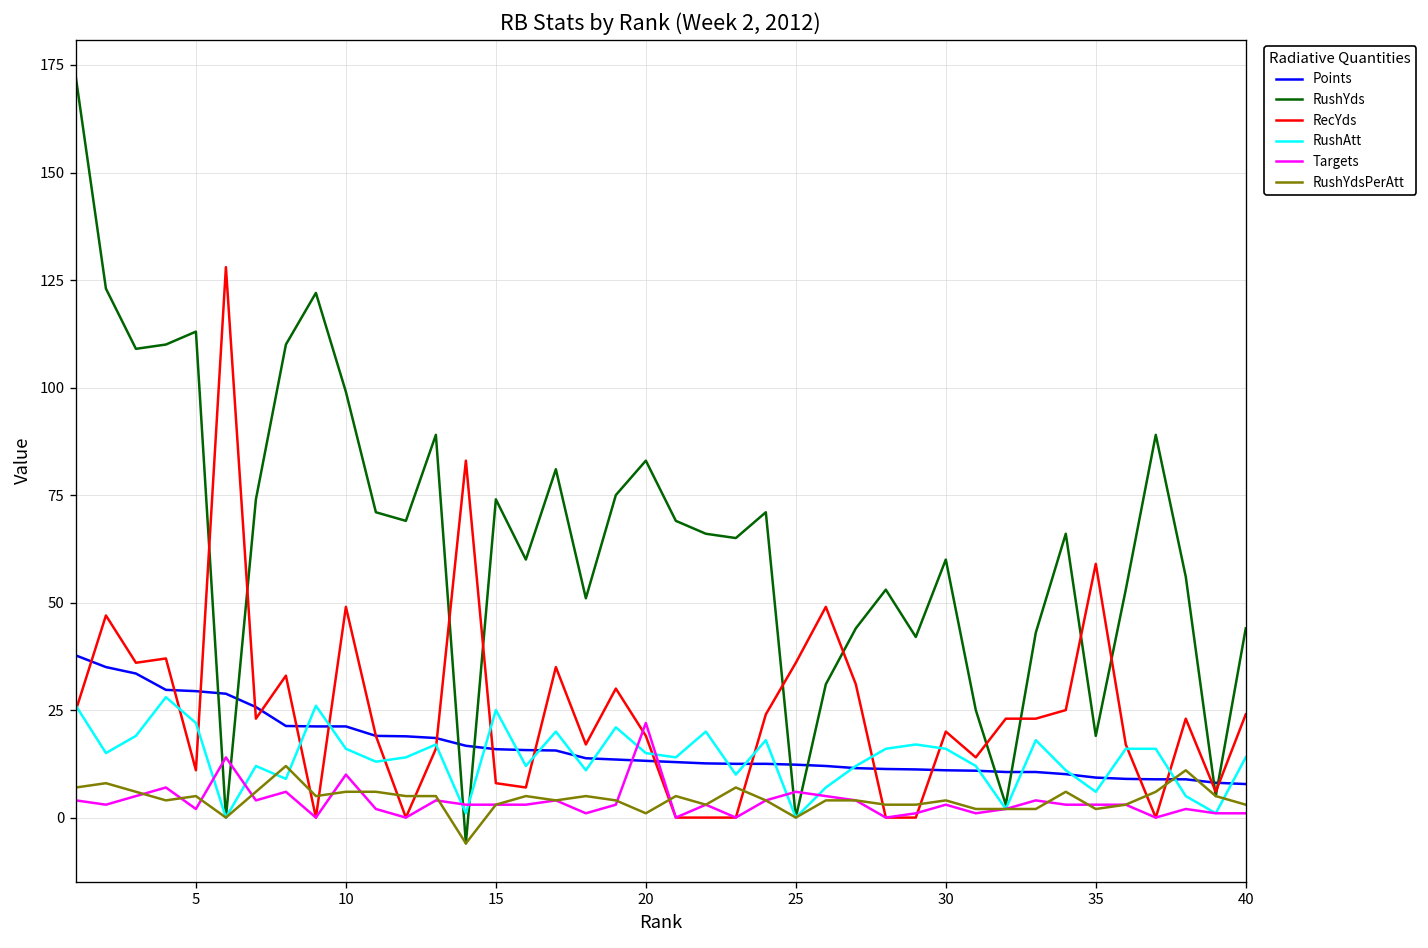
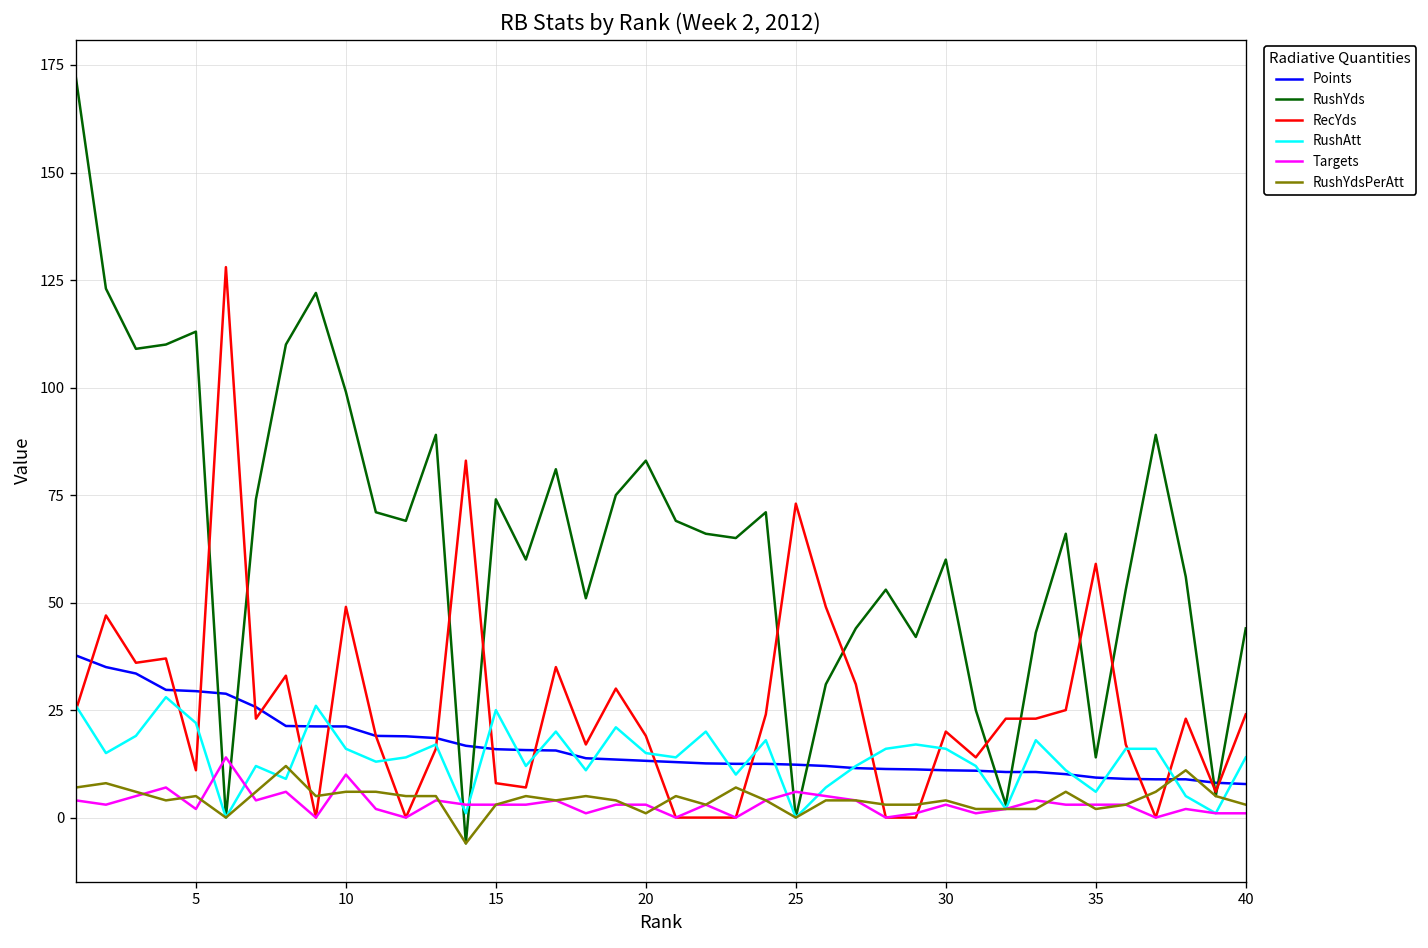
  {
    "Points": {
      "5": 29,
      "10": 21,
      "15": 16,
      "20": 13,
      "25": 12,
      "30": 11,
      "35": 9,
      "40": 8
    },
    "RushYds": {
      "5": 113,
      "10": 99,
      "15": 74,
      "20": 83,
      "30": 60,
-     "35": 19,
+     "35": 14,
      "40": 44
    },
    "RecYds": {
      "5": 11,
      "10": 49,
      "15": 8,
      "20": 19,
-     "25": 36,
+     "25": 73,
      "30": 20,
      "35": 59,
      "40": 24
    },
    "RushAtt": {
      "5": 22,
      "10": 16,
      "15": 25,
      "20": 15,
      "30": 16,
      "35": 6,
      "40": 14
    },
    "Targets": {
      "5": 2,
      "10": 10,
-     "20": 22,
+     "20": 3,
      "25": 6,
      "30": 3,
      "35": 3,
      "40": 1
    },
    "RushYdsPerAtt": {
      "5": 5,
      "10": 6,
      "20": 1,
      "30": 4,
      "35": 2,
      "40": 3
    }
  }
